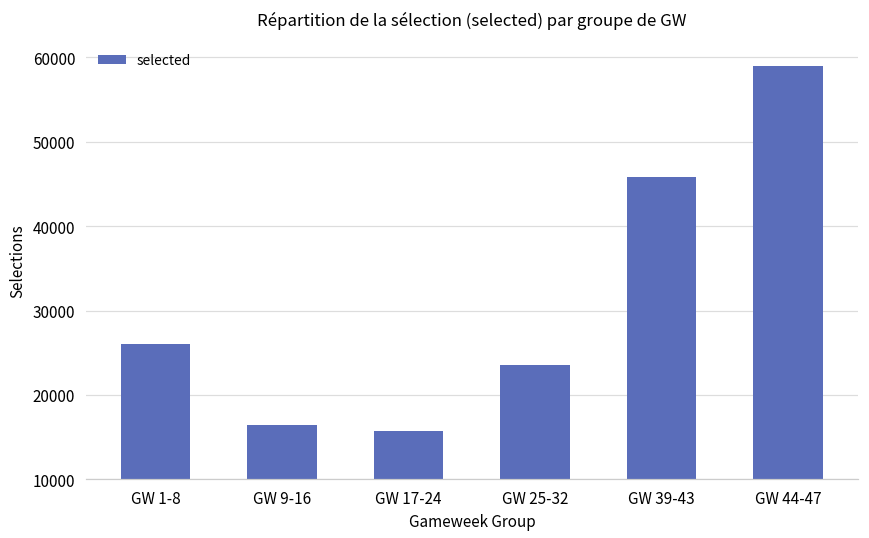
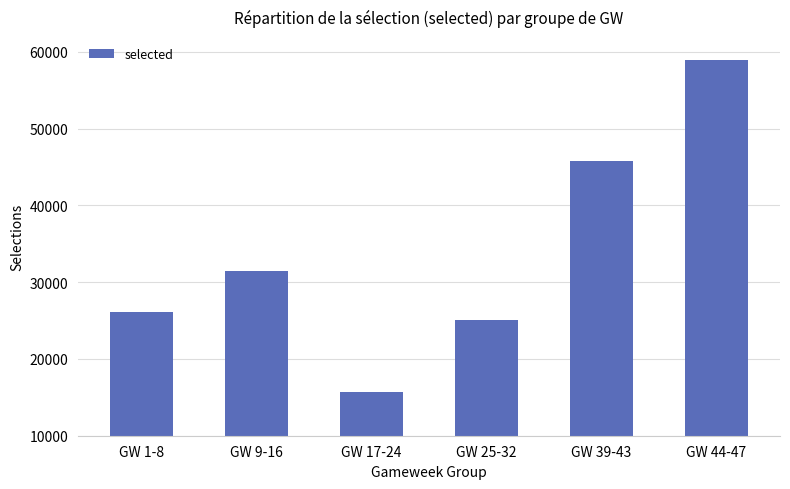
  {
    "GW 1-8": 26000,
-   "GW 9-16": 16000,
+   "GW 9-16": 31000,
    "GW 17-24": 16000,
-   "GW 25-32": 24000,
+   "GW 25-32": 25000,
    "GW 39-43": 46000,
    "GW 44-47": 59000
  }
